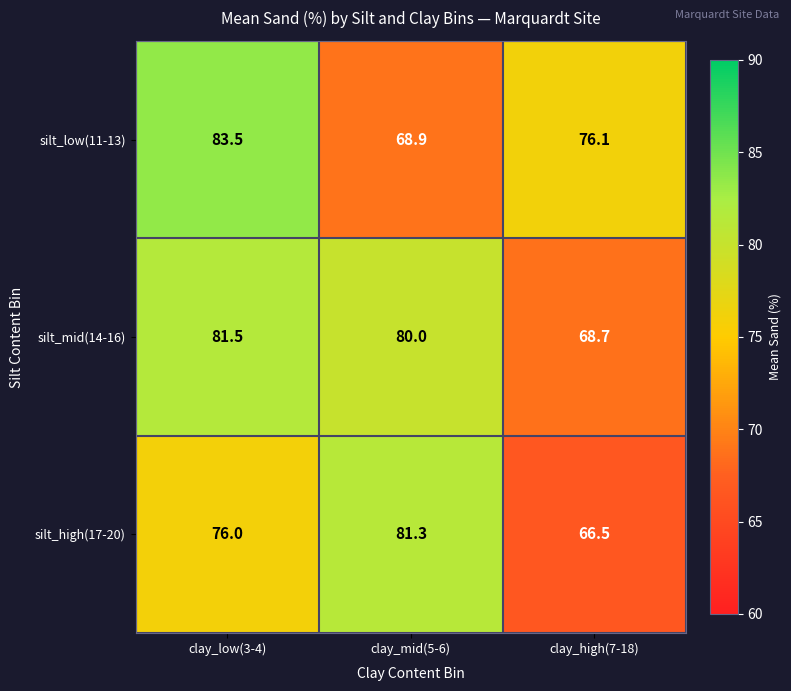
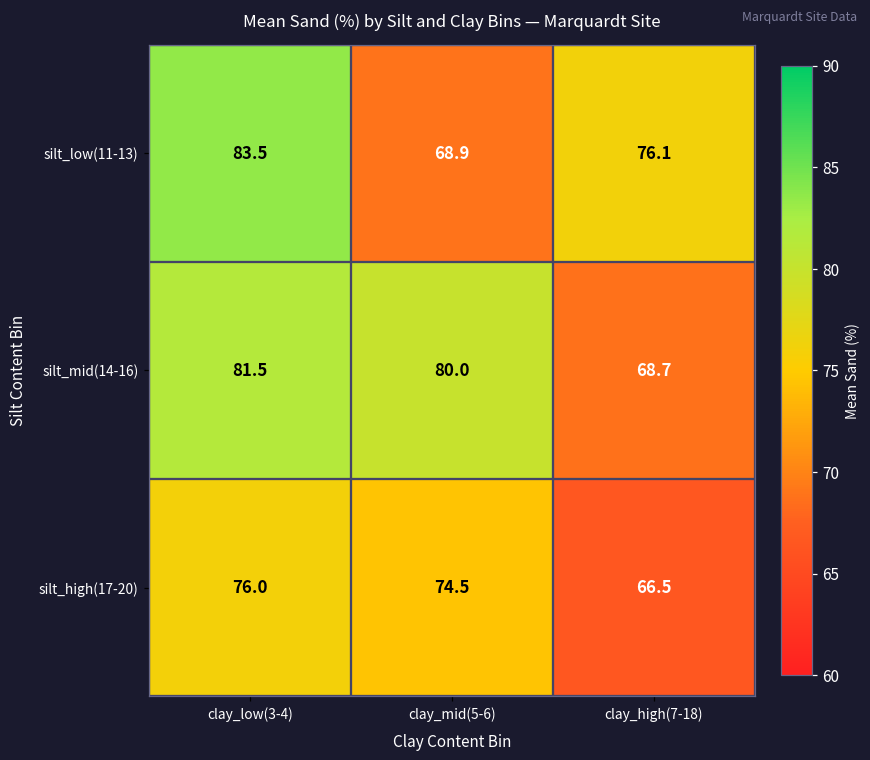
  {
    "silt_low(11-13)": {
      "clay_low(3-4)": 83.5,
      "clay_mid(5-6)": 68.9,
      "clay_high(7-18)": 76.1
    },
    "silt_mid(14-16)": {
      "clay_low(3-4)": 81.5,
      "clay_mid(5-6)": 80.0,
      "clay_high(7-18)": 68.7
    },
    "silt_high(17-20)": {
      "clay_low(3-4)": 76.0,
-     "clay_mid(5-6)": 81.3,
+     "clay_mid(5-6)": 74.5,
      "clay_high(7-18)": 66.5
    }
  }
